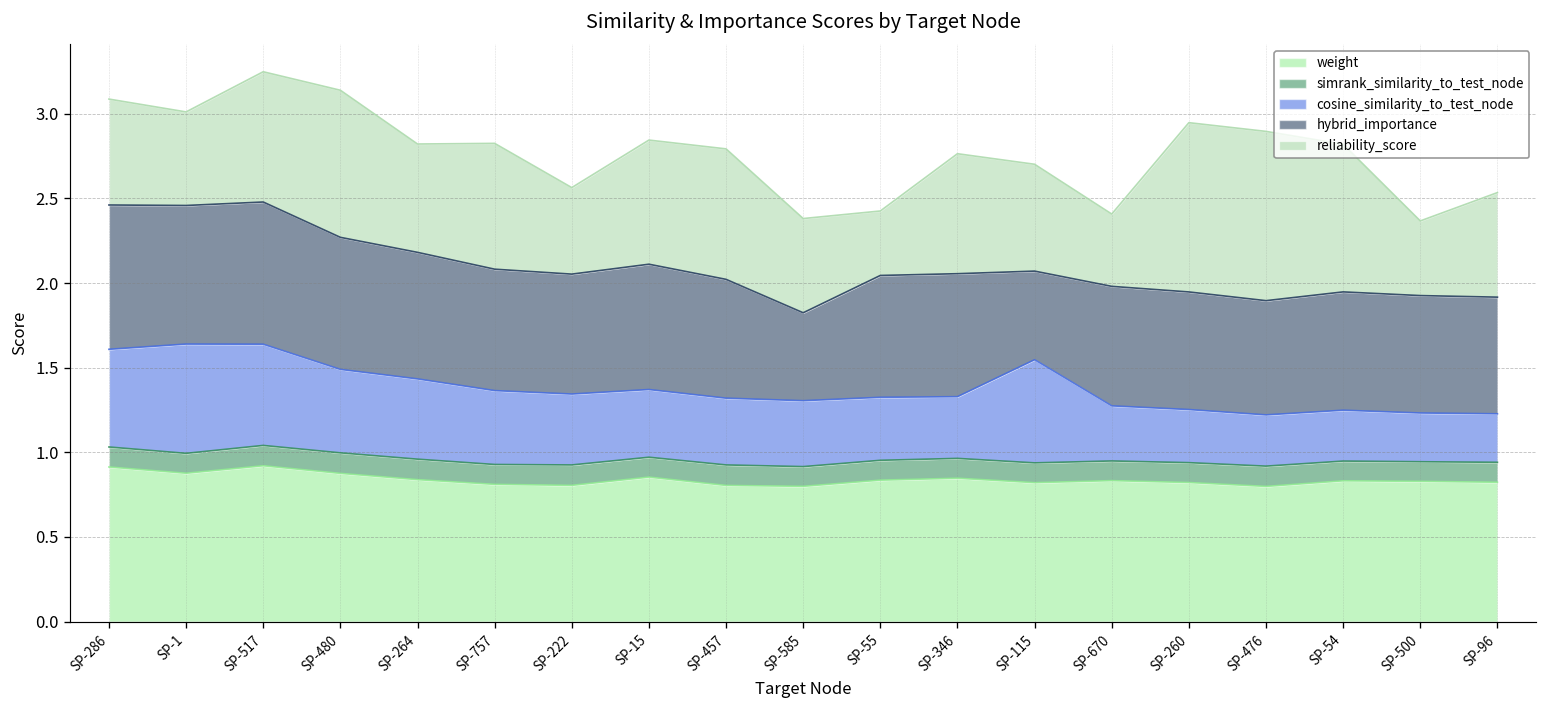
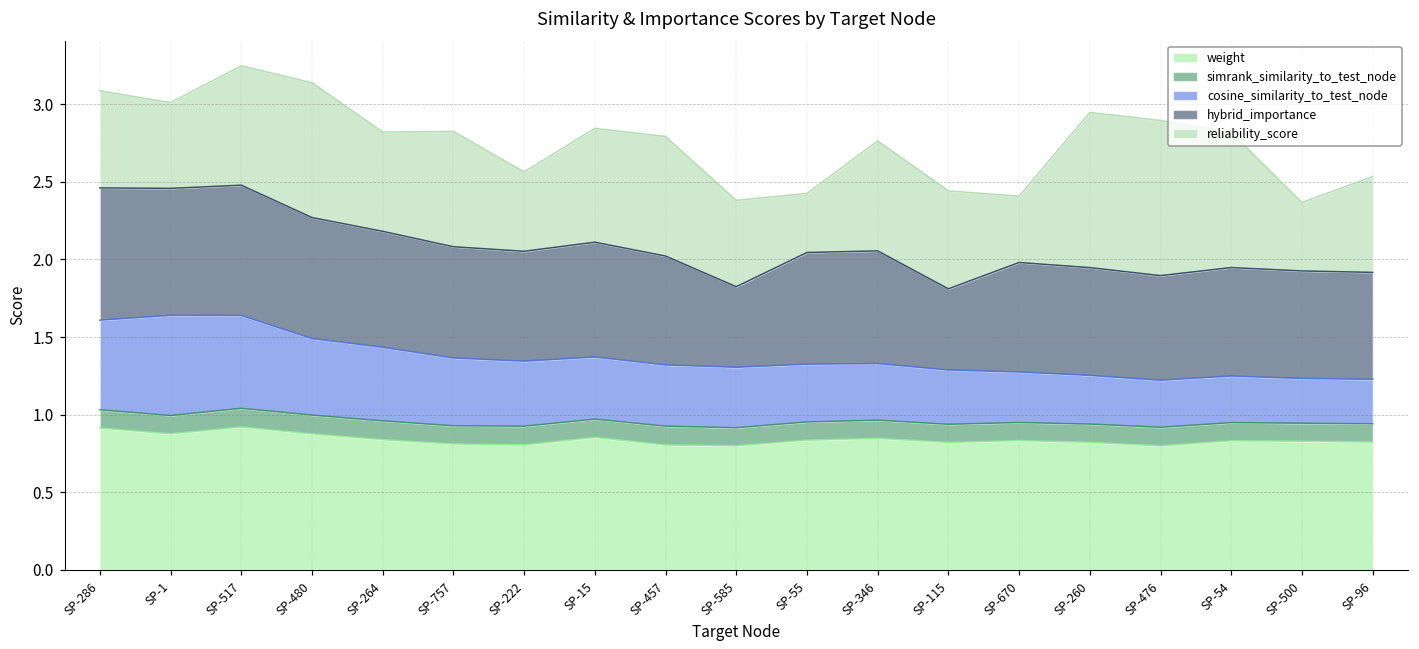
  {
    "simrank_similarity_to_test_node": {
      "SP-286": 0.12,
      "SP-1": 0.12,
      "SP-517": 0.12,
      "SP-480": 0.12,
      "SP-264": 0.12,
      "SP-757": 0.12,
      "SP-222": 0.12,
      "SP-15": 0.12,
      "SP-457": 0.12,
      "SP-585": 0.12,
      "SP-55": 0.12,
      "SP-346": 0.12,
      "SP-115": 0.12,
      "SP-670": 0.12,
      "SP-260": 0.12,
      "SP-476": 0.12,
      "SP-54": 0.12,
      "SP-500": 0.12,
      "SP-96": 0.12
    },
    "cosine_similarity_to_test_node": {
      "SP-286": 0.58,
      "SP-1": 0.65,
      "SP-517": 0.60,
      "SP-480": 0.49,
      "SP-264": 0.47,
      "SP-757": 0.44,
      "SP-222": 0.42,
      "SP-15": 0.40,
      "SP-457": 0.39,
      "SP-585": 0.39,
      "SP-55": 0.37,
      "SP-346": 0.36,
-     "SP-115": 0.61,
+     "SP-115": 0.35,
      "SP-670": 0.33,
      "SP-260": 0.31,
      "SP-476": 0.30,
      "SP-54": 0.30,
      "SP-500": 0.29,
      "SP-96": 0.29
    },
    "hybrid_importance": {
      "SP-286": 0.85,
      "SP-1": 0.82,
      "SP-517": 0.84,
      "SP-480": 0.78,
      "SP-264": 0.75,
      "SP-757": 0.72,
      "SP-222": 0.71,
      "SP-15": 0.74,
      "SP-457": 0.70,
      "SP-585": 0.52,
      "SP-55": 0.72,
      "SP-346": 0.73,
      "SP-115": 0.52,
      "SP-670": 0.71,
      "SP-260": 0.69,
      "SP-476": 0.67,
      "SP-54": 0.70,
      "SP-500": 0.69,
      "SP-96": 0.69
    }
  }
